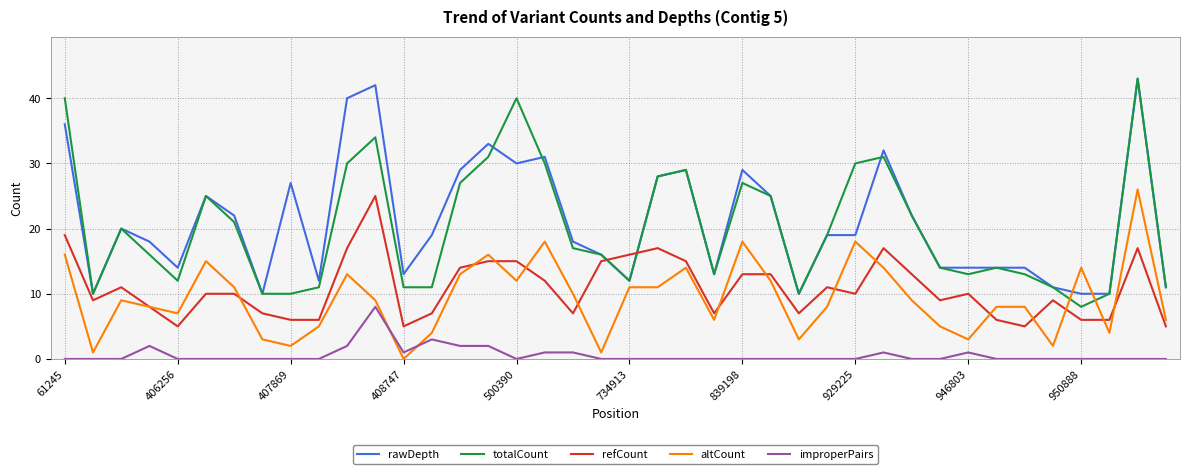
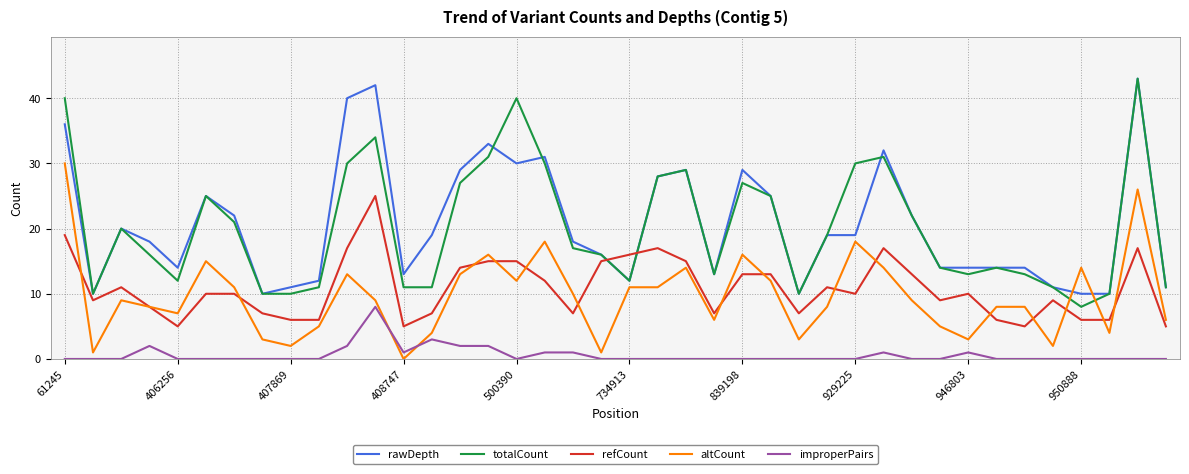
  {
    "rawDepth": {
      "61245": 36,
      "406256": 14,
-     "407869": 27,
+     "407869": 11,
      "408747": 13,
      "500390": 30,
      "839198": 29,
      "929225": 19,
      "946803": 14,
      "950888": 10
    },
    "totalCount": {
      "61245": 40,
      "406256": 12,
      "407869": 10,
      "408747": 11,
      "500390": 40,
      "839198": 27,
      "929225": 30,
      "946803": 13,
      "950888": 8
    },
    "refCount": {
      "61245": 19,
      "406256": 5,
      "407869": 6,
      "408747": 5,
      "500390": 15,
      "734913": 16,
      "839198": 13,
      "929225": 10,
      "946803": 10,
      "950888": 6
    },
    "altCount": {
-     "61245": 16,
+     "61245": 30,
      "406256": 7,
      "407869": 2,
      "408747": 0,
      "500390": 12,
      "734913": 11,
-     "839198": 18,
+     "839198": 16,
      "929225": 18,
      "946803": 3,
      "950888": 14
    },
    "improperPairs": {
      "61245": 0,
      "406256": 0,
      "407869": 0,
      "408747": 1,
      "500390": 0,
      "734913": 0,
      "839198": 0,
      "929225": 0,
      "946803": 1,
      "950888": 0
    }
  }
